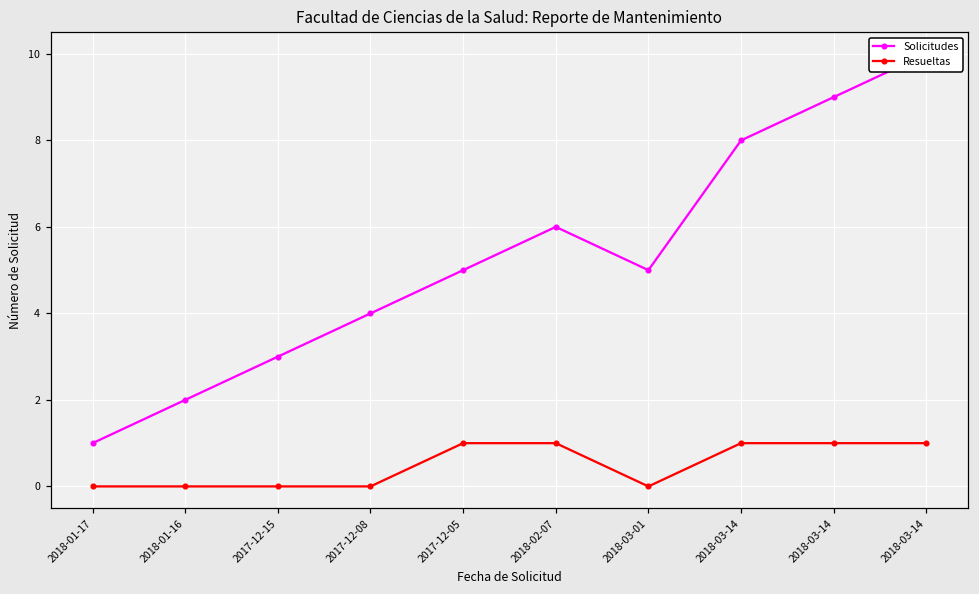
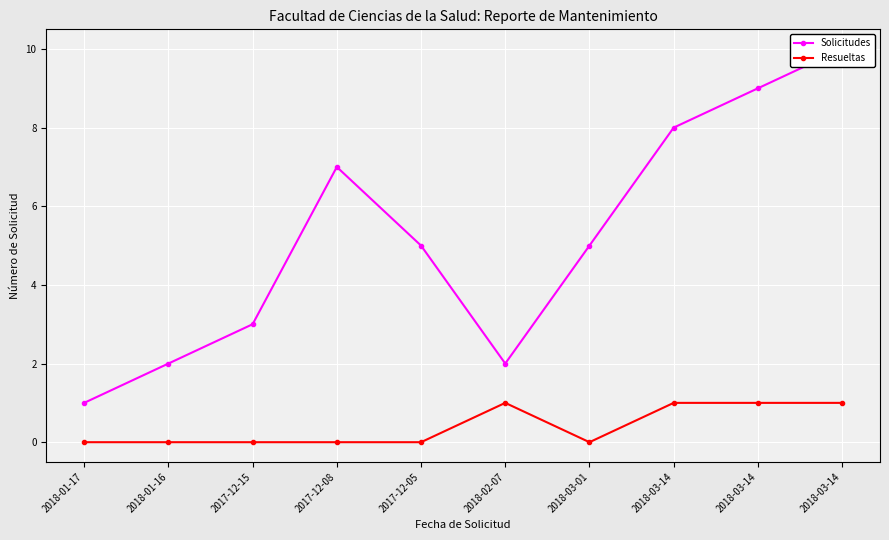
  {
    "Solicitudes": {
      "2018-01-17": 1,
      "2018-01-16": 2,
      "2017-12-15": 3,
-     "2017-12-08": 4,
+     "2017-12-08": 7,
      "2017-12-05": 5,
-     "2018-02-07": 6,
+     "2018-02-07": 2,
      "2018-03-01": 5
    },
    "Resueltas": {
      "2018-01-17": 0,
      "2018-01-16": 0,
      "2017-12-15": 0,
      "2017-12-08": 0,
-     "2017-12-05": 1,
+     "2017-12-05": 0,
      "2018-02-07": 1,
      "2018-03-01": 0
    }
  }
